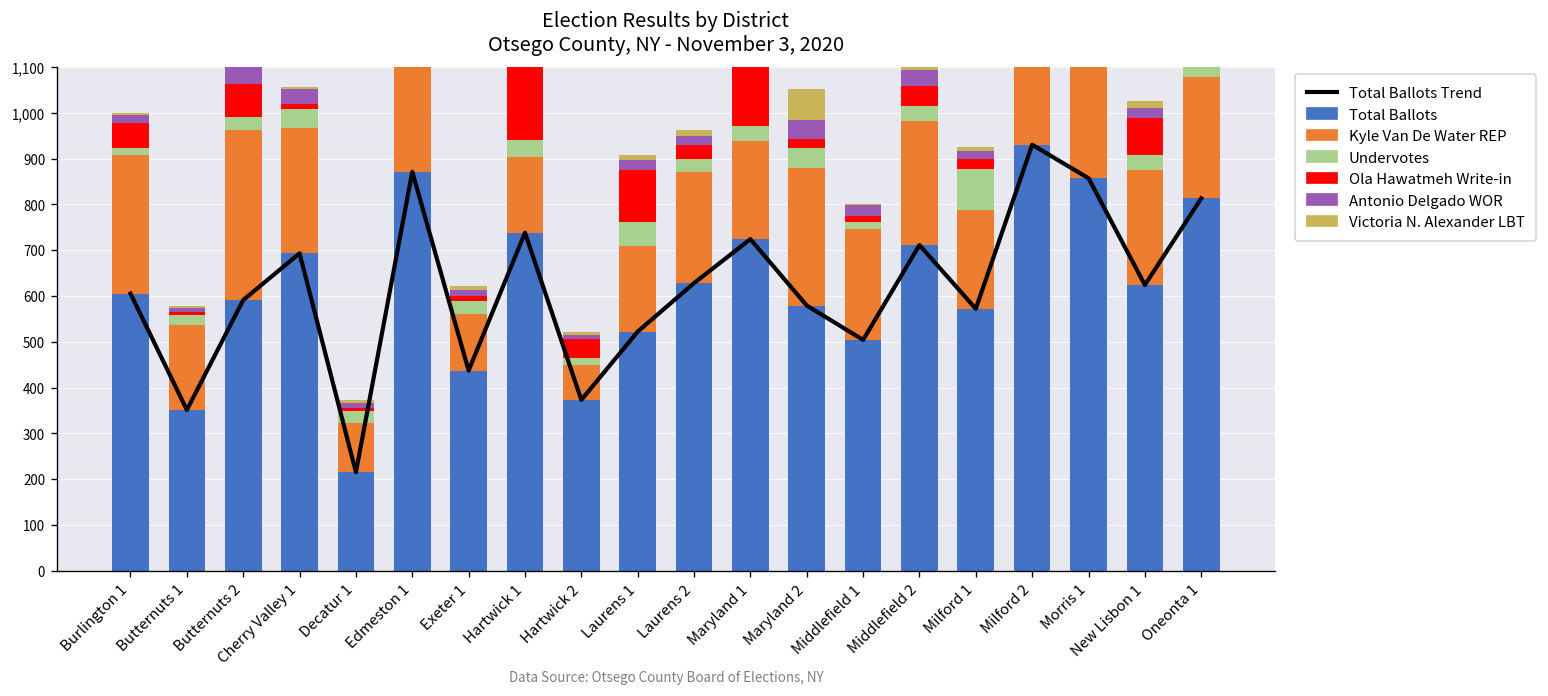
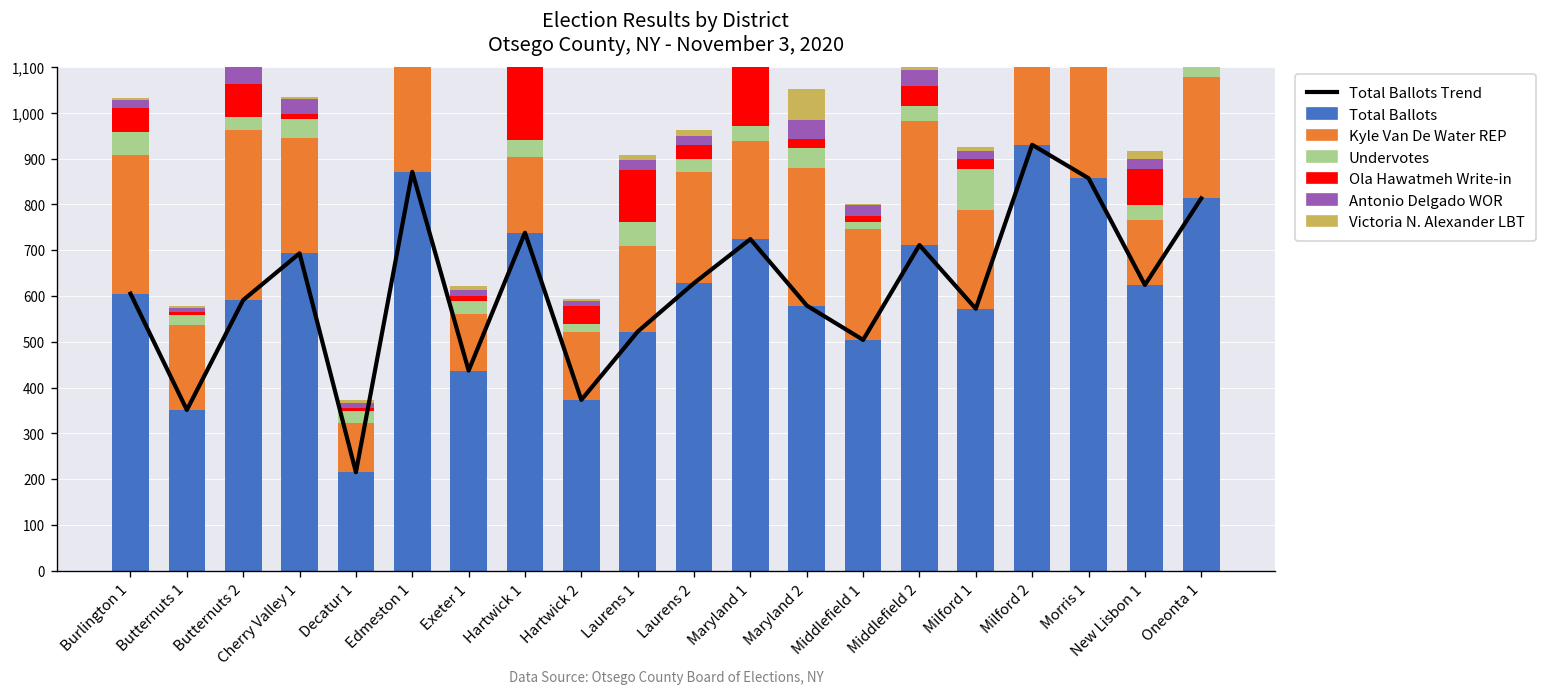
  {
    "Total Ballots Trend": {
      "Burlington 1": 610,
      "Butternuts 1": 350,
      "Butternuts 2": 590,
      "Cherry Valley 1": 690,
      "Decatur 1": 220,
      "Edmeston 1": 870,
      "Exeter 1": 440,
      "Hartwick 1": 740,
      "Hartwick 2": 370,
      "Laurens 1": 520,
      "Laurens 2": 630,
      "Maryland 1": 720,
      "Maryland 2": 580,
      "Middlefield 1": 500,
      "Middlefield 2": 710,
      "Milford 1": 570,
      "Milford 2": 930,
      "Morris 1": 860,
      "New Lisbon 1": 620,
      "Oneonta 1": 810
    },
    "Total Ballots": {
      "Burlington 1": 610,
      "Butternuts 1": 350,
      "Butternuts 2": 590,
      "Cherry Valley 1": 690,
      "Decatur 1": 220,
      "Edmeston 1": 870,
      "Exeter 1": 440,
      "Hartwick 1": 740,
      "Hartwick 2": 370,
      "Laurens 1": 520,
      "Laurens 2": 630,
      "Maryland 1": 720,
      "Maryland 2": 580,
      "Middlefield 1": 500,
      "Middlefield 2": 710,
      "Milford 1": 570,
      "Milford 2": 930,
      "Morris 1": 860,
      "New Lisbon 1": 620,
      "Oneonta 1": 810
    },
    "Kyle Van De Water REP": {
      "Burlington 1": 300,
      "Butternuts 1": 190,
      "Butternuts 2": 370,
-     "Cherry Valley 1": 270,
+     "Cherry Valley 1": 250,
      "Decatur 1": 110,
      "Exeter 1": 120,
      "Hartwick 1": 170,
-     "Hartwick 2": 80,
+     "Hartwick 2": 150,
      "Laurens 1": 190,
      "Laurens 2": 240,
      "Maryland 1": 220,
      "Maryland 2": 300,
      "Middlefield 1": 240,
      "Middlefield 2": 270,
      "Milford 1": 220,
-     "New Lisbon 1": 250,
+     "New Lisbon 1": 140,
      "Oneonta 1": 270
    },
    "Undervotes": {
-     "Burlington 1": 20,
+     "Burlington 1": 50,
      "Butternuts 1": 20,
      "Butternuts 2": 30,
      "Cherry Valley 1": 40,
      "Decatur 1": 30,
      "Exeter 1": 30,
      "Hartwick 1": 40,
      "Hartwick 2": 20,
      "Laurens 1": 50,
      "Laurens 2": 30,
      "Maryland 1": 30,
      "Maryland 2": 40,
      "Middlefield 1": 10,
      "Middlefield 2": 30,
      "Milford 1": 90,
      "New Lisbon 1": 30
    },
    "Ola Hawatmeh Write-in": {
      "Burlington 1": 50,
      "Butternuts 2": 70,
      "Cherry Valley 1": 10,
      "Decatur 1": 10,
      "Exeter 1": 10,
      "Hartwick 2": 40,
      "Laurens 1": 110,
      "Laurens 2": 30,
      "Maryland 2": 20,
      "Middlefield 1": 10,
      "Middlefield 2": 40,
      "Milford 1": 20,
      "New Lisbon 1": 80
    },
    "Antonio Delgado WOR": {
      "Burlington 1": 20,
      "Butternuts 1": 10,
      "Cherry Valley 1": 30,
      "Decatur 1": 10,
      "Exeter 1": 10,
      "Hartwick 2": 10,
      "Laurens 1": 20,
      "Laurens 2": 20,
      "Maryland 2": 40,
      "Middlefield 1": 20,
      "Middlefield 2": 40,
      "Milford 1": 20,
      "New Lisbon 1": 20
    },
    "Victoria N. Alexander LBT": {
      "Exeter 1": 10,
      "Laurens 1": 10,
      "Laurens 2": 10,
      "Maryland 2": 70,
      "Middlefield 2": 10,
      "Milford 1": 10,
      "New Lisbon 1": 20
    }
  }
